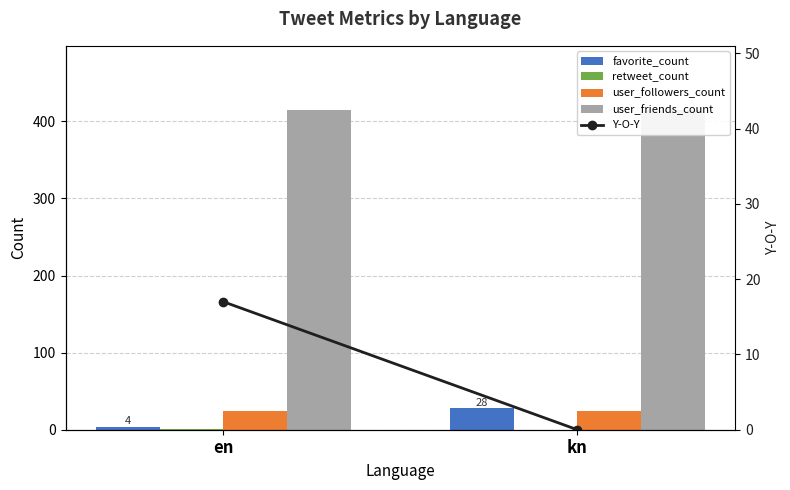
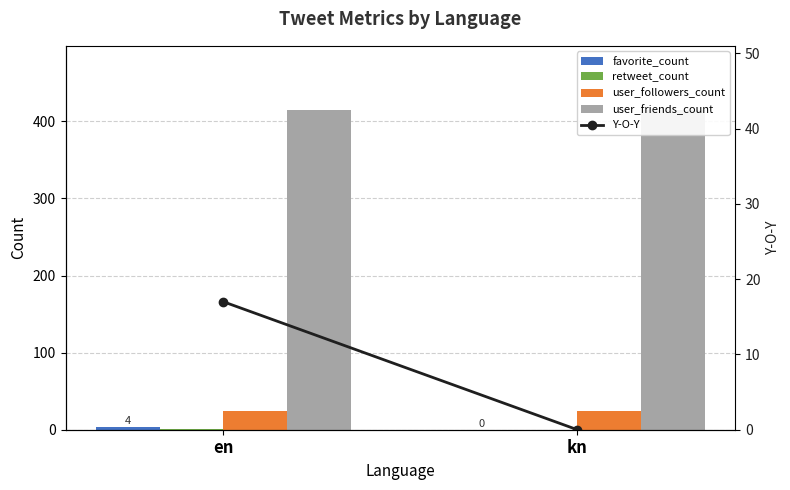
  {
    "favorite_count": {
      "en": 4,
-     "kn": 28
+     "kn": 0
    }
  }
